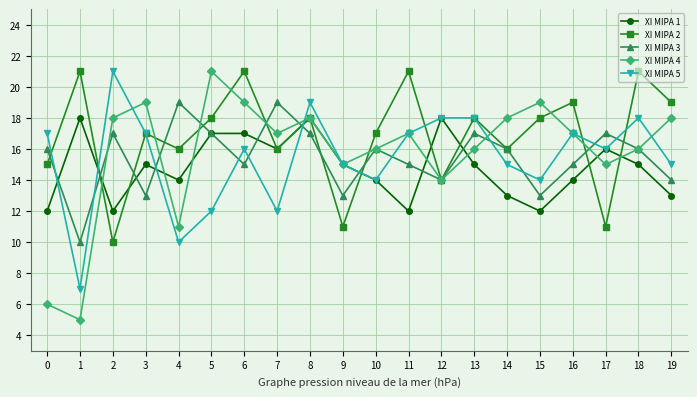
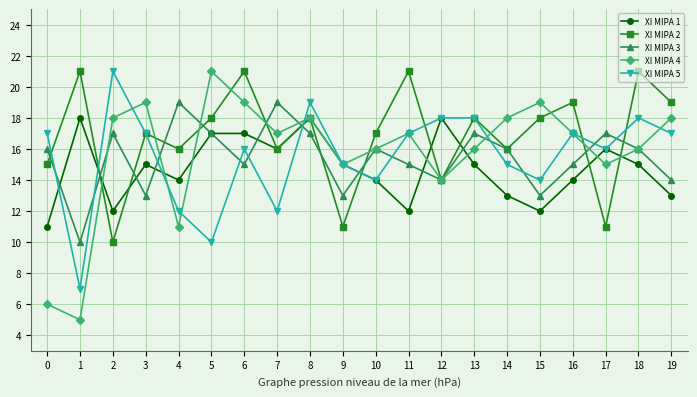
  {
    "XI MIPA 1": {
-     "0": 12,
+     "0": 11,
      "1": 18,
      "2": 12,
      "3": 15,
      "4": 14,
      "6": 17,
      "11": 12,
      "13": 15,
      "14": 13,
      "15": 12,
      "16": 14,
      "18": 15,
      "19": 13
    },
    "XI MIPA 5": {
      "0": 17,
      "1": 7,
      "2": 21,
-     "4": 10,
-     "5": 12,
+     "4": 12,
+     "5": 10,
      "6": 16,
      "7": 12,
      "8": 19,
      "14": 15,
      "15": 14,
      "18": 18,
-     "19": 15
+     "19": 17
    }
  }
